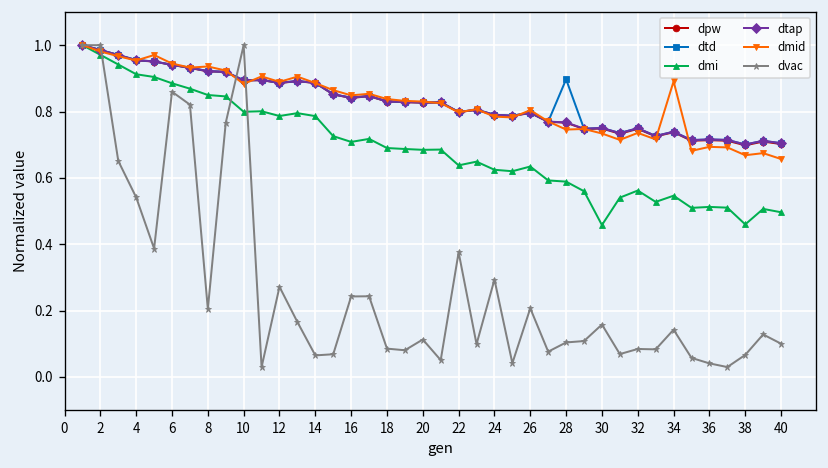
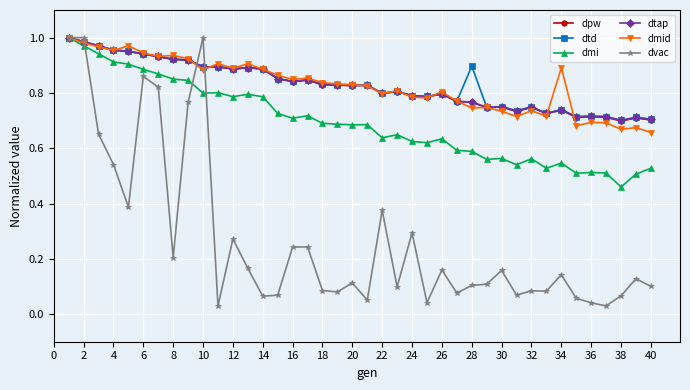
  {
    "dtd": {
      "28": 0.90
    },
    "dmi": {
      "2": 0.97,
      "4": 0.91,
      "6": 0.89,
      "8": 0.85,
      "10": 0.80,
      "12": 0.79,
      "14": 0.79,
      "16": 0.71,
      "18": 0.69,
      "20": 0.68,
      "22": 0.64,
      "24": 0.62,
      "26": 0.63,
      "28": 0.59,
-     "30": 0.46,
+     "30": 0.56,
      "32": 0.56,
      "34": 0.55,
      "36": 0.51,
      "38": 0.46,
-     "40": 0.50
+     "40": 0.53
    },
    "dmid": {
      "8": 0.94,
      "10": 0.88,
      "28": 0.75,
      "30": 0.73,
      "32": 0.74,
      "34": 0.89,
      "36": 0.69,
      "38": 0.67,
      "40": 0.66
    },
    "dvac": {
      "2": 1.00,
      "4": 0.54,
      "6": 0.86,
      "8": 0.20,
      "10": 1.00,
      "12": 0.27,
      "14": 0.06,
      "16": 0.24,
      "18": 0.09,
      "20": 0.11,
      "22": 0.38,
      "24": 0.29,
-     "26": 0.21,
+     "26": 0.16,
      "28": 0.10,
      "30": 0.16,
      "32": 0.08,
      "34": 0.14,
      "36": 0.04,
      "38": 0.07,
      "40": 0.10
    }
  }
